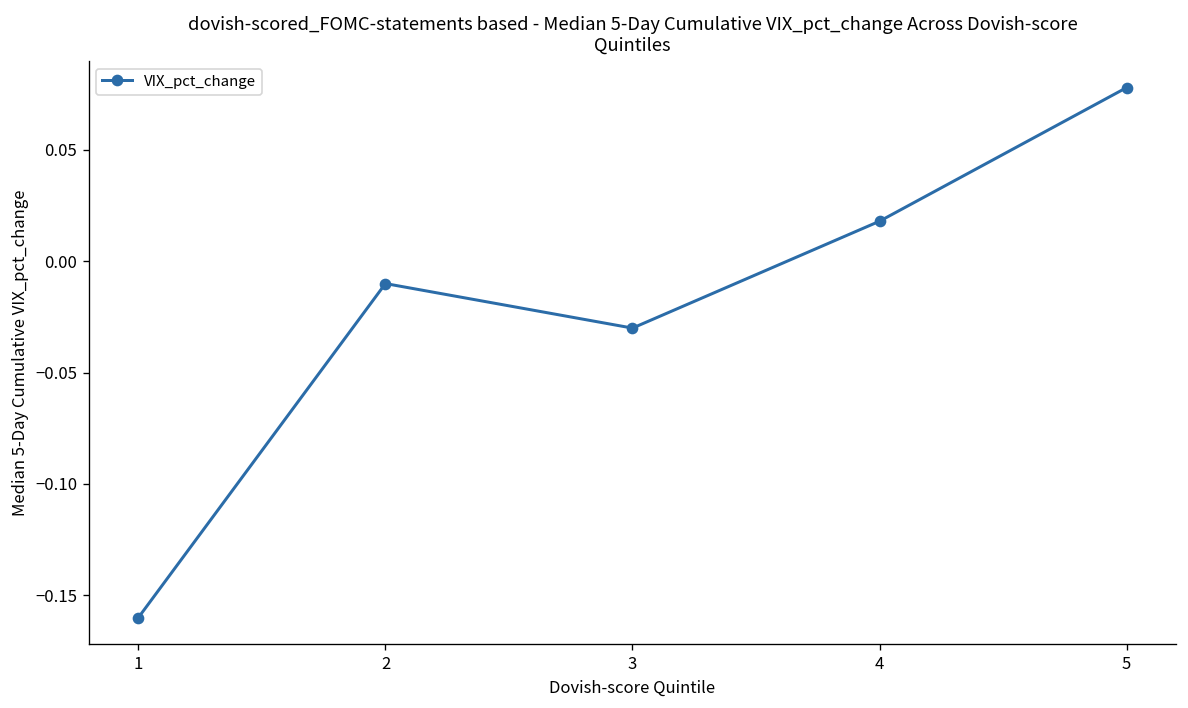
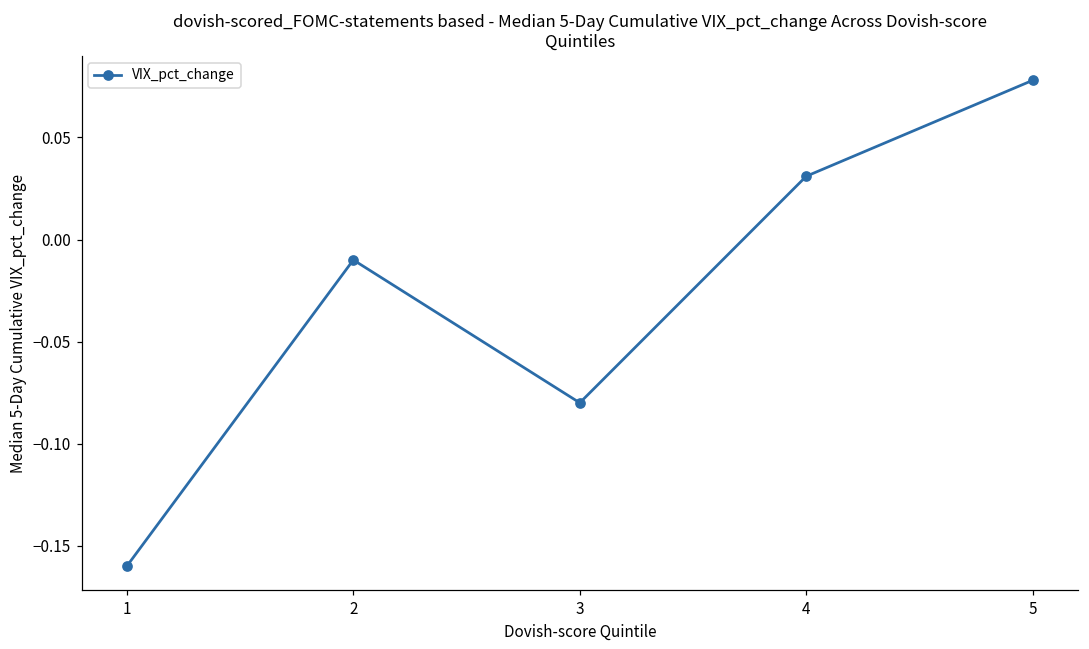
  {
    "1": -0.160,
    "2": -0.010,
-   "3": -0.03,
-   "4": 0.018,
+   "3": -0.08,
+   "4": 0.031,
    "5": 0.078
  }
